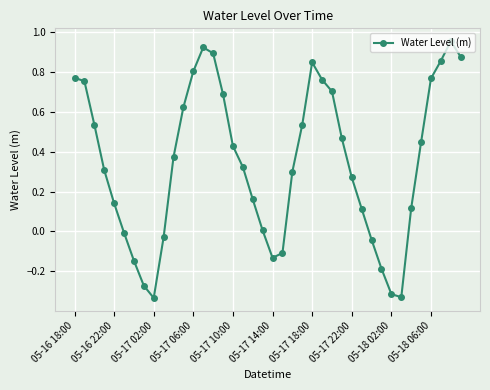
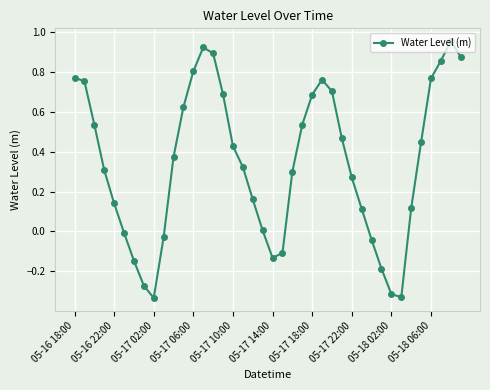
  {
    "05-16 18:00": 0.77,
    "05-16 22:00": 0.14,
    "05-17 02:00": -0.33,
    "05-17 06:00": 0.80,
    "05-17 10:00": 0.43,
    "05-17 14:00": -0.13,
-   "05-17 18:00": 0.85,
+   "05-17 18:00": 0.69,
    "05-17 22:00": 0.27,
    "05-18 02:00": -0.31,
    "05-18 06:00": 0.77
  }
